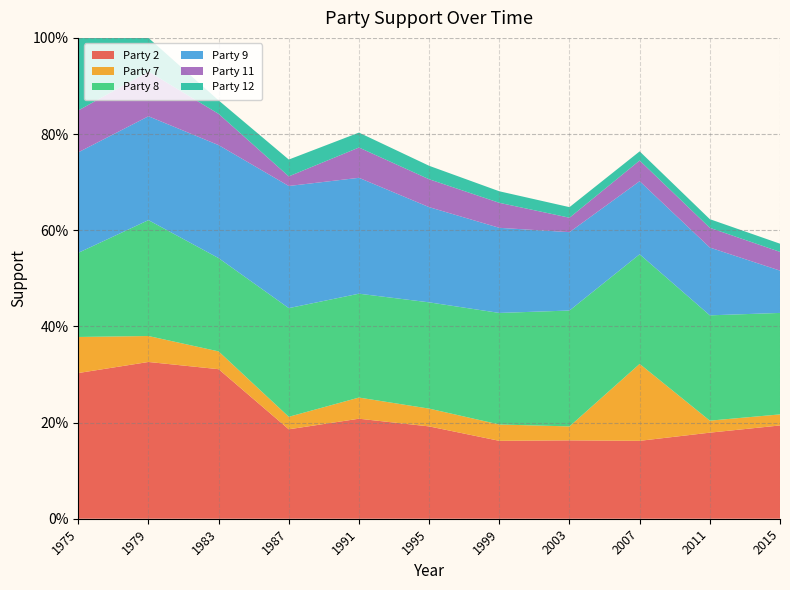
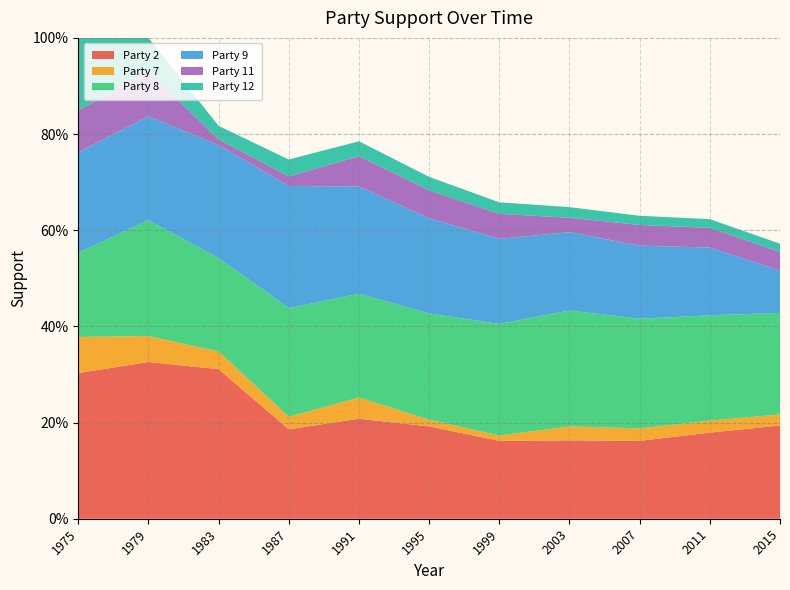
  {
    "Party 2": {
      "1975": "30%",
      "1979": "33%",
      "1983": "31%",
      "1987": "19%",
      "1991": "21%",
      "1995": "19%",
      "1999": "16%",
      "2003": "16%",
      "2007": "16%",
      "2011": "18%",
      "2015": "19%"
    },
    "Party 7": {
      "1975": "8%",
      "1979": "5%",
      "1983": "4%",
      "1987": "3%",
      "1991": "4%",
-     "1995": "4%",
-     "1999": "3%",
+     "1995": "1%",
+     "1999": "1%",
      "2003": "3%",
-     "2007": "16%",
+     "2007": "3%",
      "2011": "2%",
      "2015": "2%"
    },
    "Party 9": {
      "1975": "21%",
      "1979": "22%",
      "1983": "24%",
      "1987": "25%",
-     "1991": "24%",
+     "1991": "22%",
      "1995": "20%",
      "1999": "18%",
      "2003": "16%",
      "2007": "15%",
      "2011": "14%",
      "2015": "9%"
    },
    "Party 11": {
      "1975": "9%",
-     "1983": "7%",
+     "1983": "1%",
      "1987": "2%",
      "1991": "6%",
      "1995": "6%",
      "1999": "5%",
      "2003": "3%",
      "2007": "4%",
      "2011": "4%",
      "2015": "4%"
    }
  }
